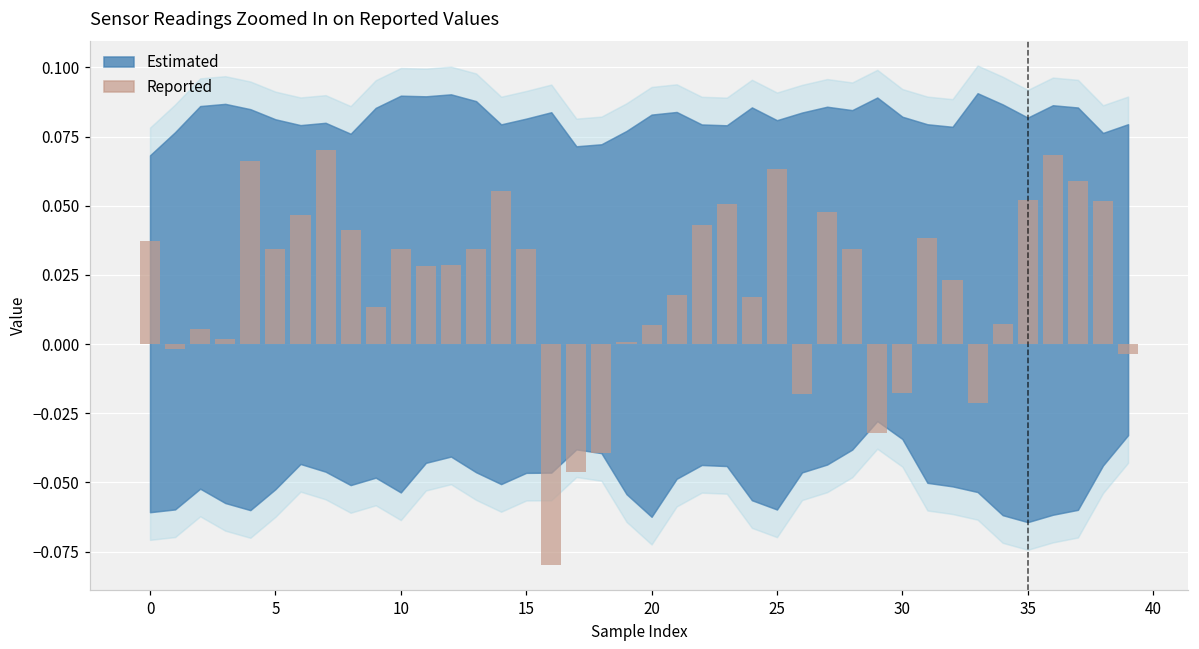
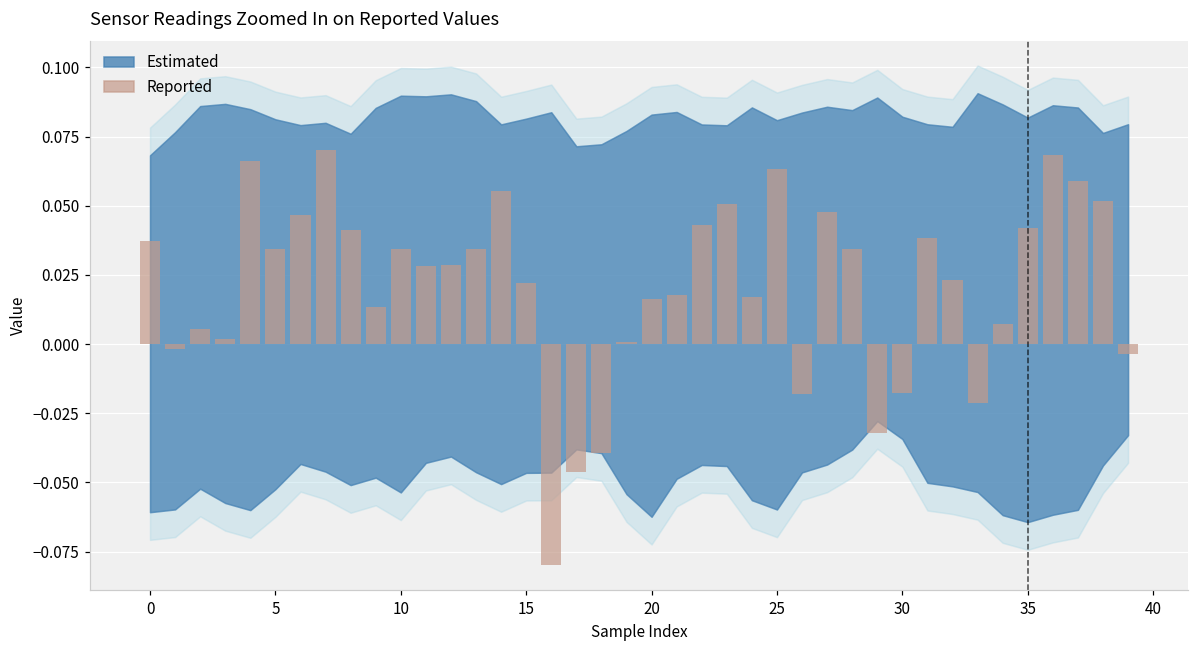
  {
    "Reported": {
      "0": 0.037,
      "5": 0.034,
      "10": 0.034,
-     "15": 0.034,
-     "20": 0.007,
+     "15": 0.022,
+     "20": 0.016,
      "25": 0.063,
      "30": -0.018,
-     "35": 0.052
+     "35": 0.042
    }
  }
